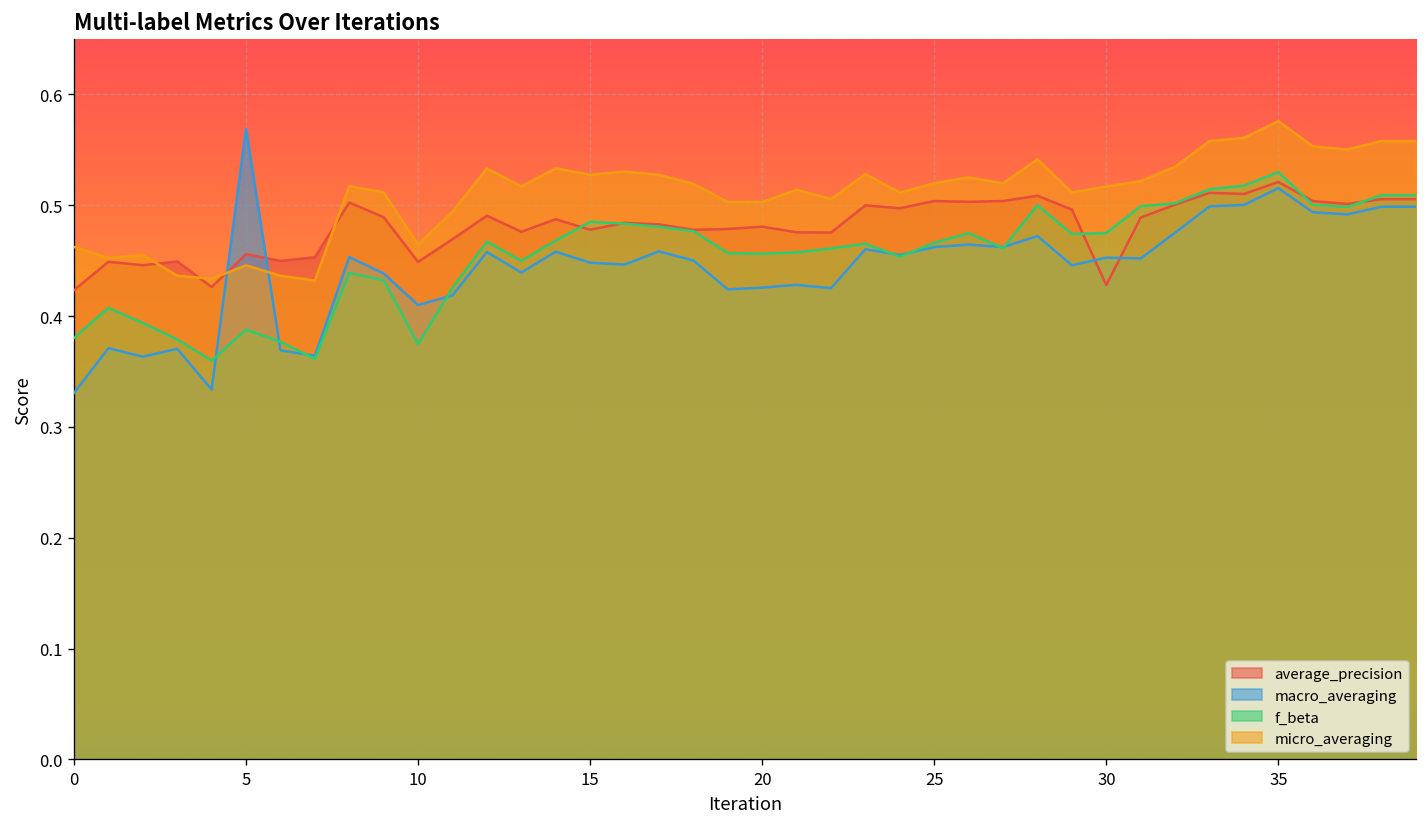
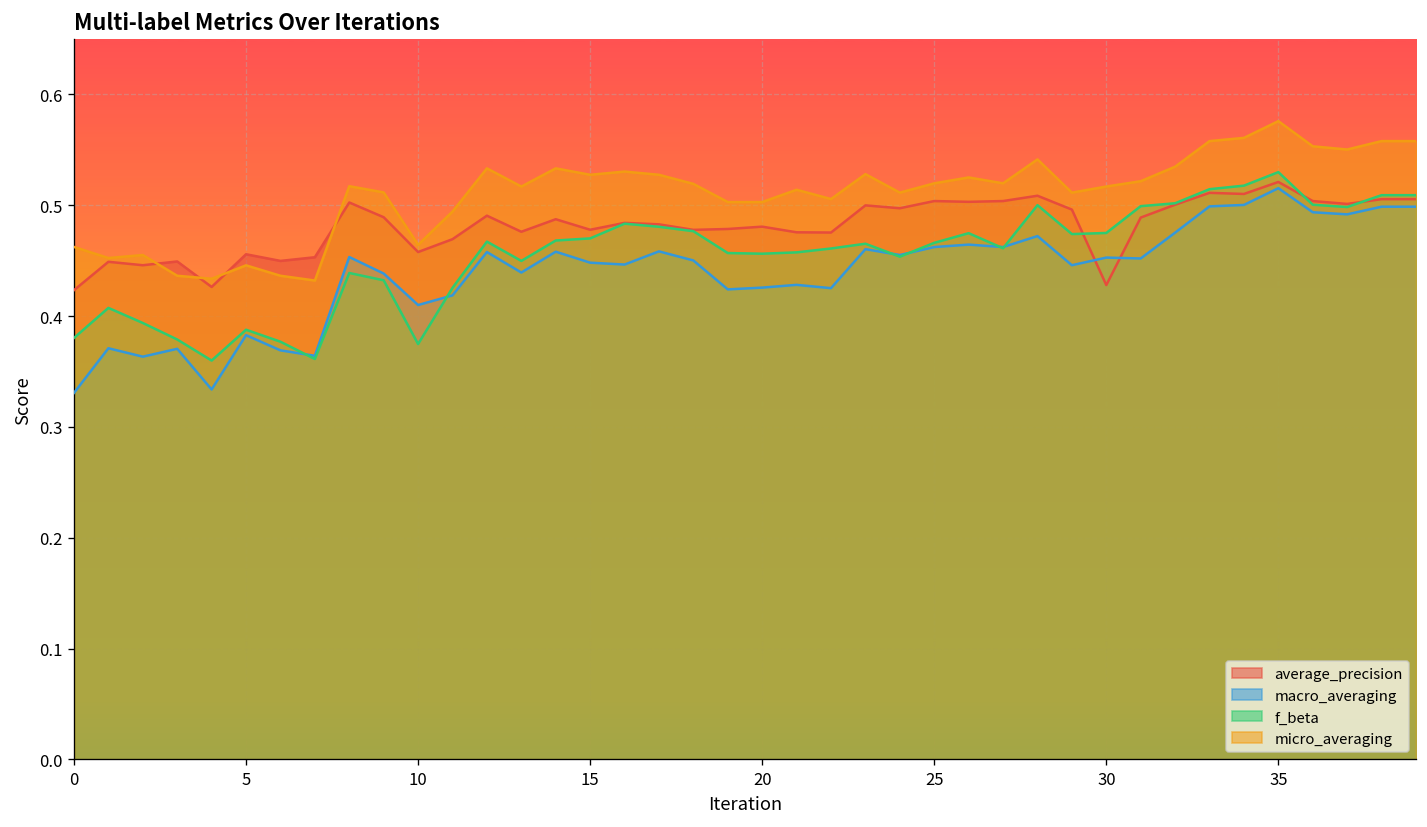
  {
    "average_precision": {
      "0": 0.42,
      "5": 0.46,
-     "10": 0.45,
+     "10": 0.46,
      "15": 0.48,
      "20": 0.48,
      "25": 0.50,
      "30": 0.43,
      "35": 0.52
    },
    "macro_averaging": {
      "0": 0.33,
-     "5": 0.57,
+     "5": 0.38,
      "10": 0.41,
      "15": 0.45,
      "20": 0.43,
      "25": 0.46,
      "30": 0.45,
      "35": 0.52
    },
    "f_beta": {
      "0": 0.38,
      "5": 0.39,
      "10": 0.37,
-     "15": 0.49,
+     "15": 0.47,
      "20": 0.46,
      "25": 0.47,
      "30": 0.48,
      "35": 0.53
    },
    "micro_averaging": {
      "0": 0.46,
      "5": 0.45,
      "10": 0.46,
      "15": 0.53,
      "20": 0.50,
      "25": 0.52,
      "30": 0.52,
      "35": 0.58
    }
  }
